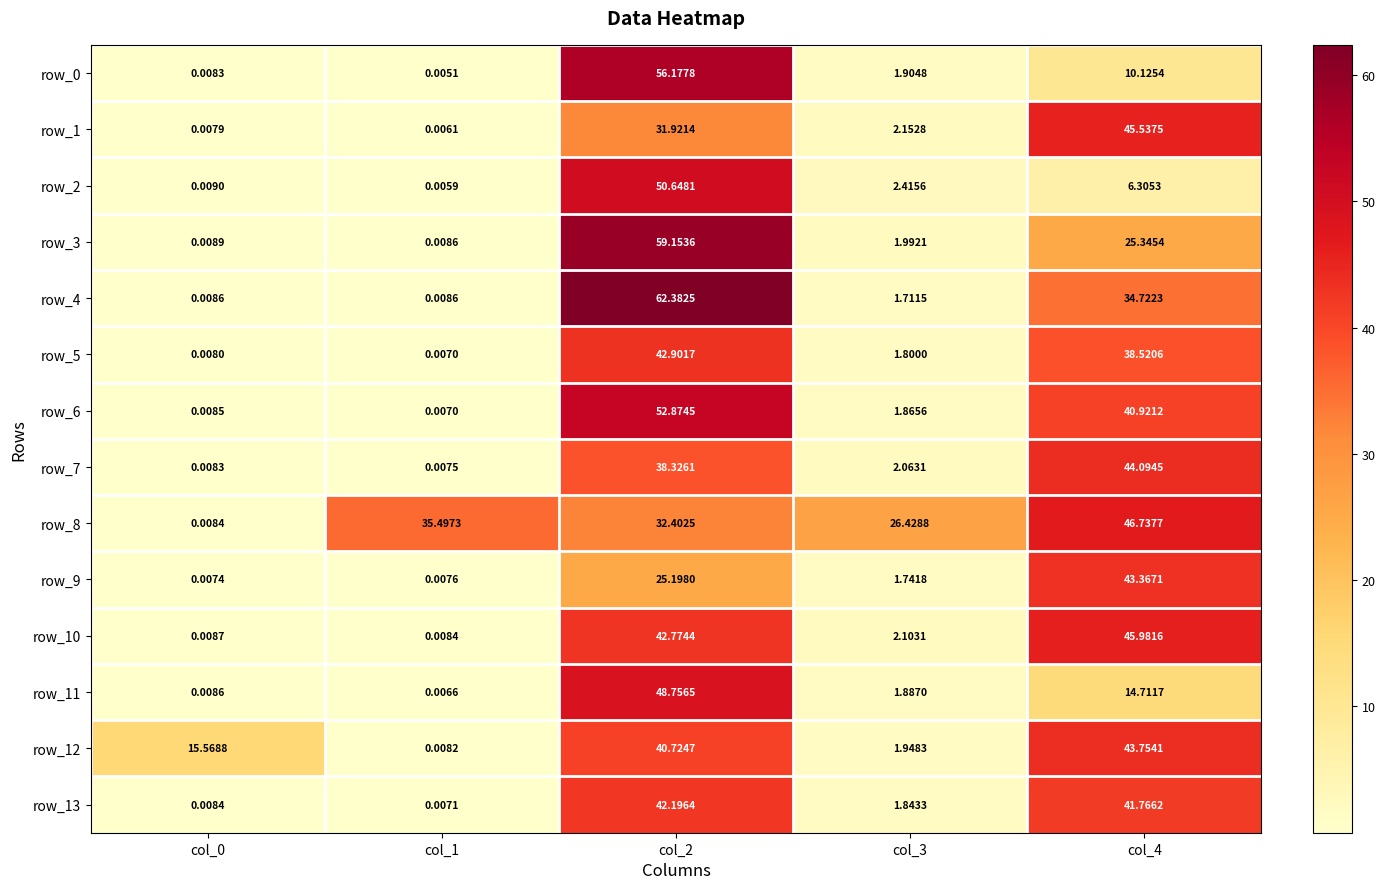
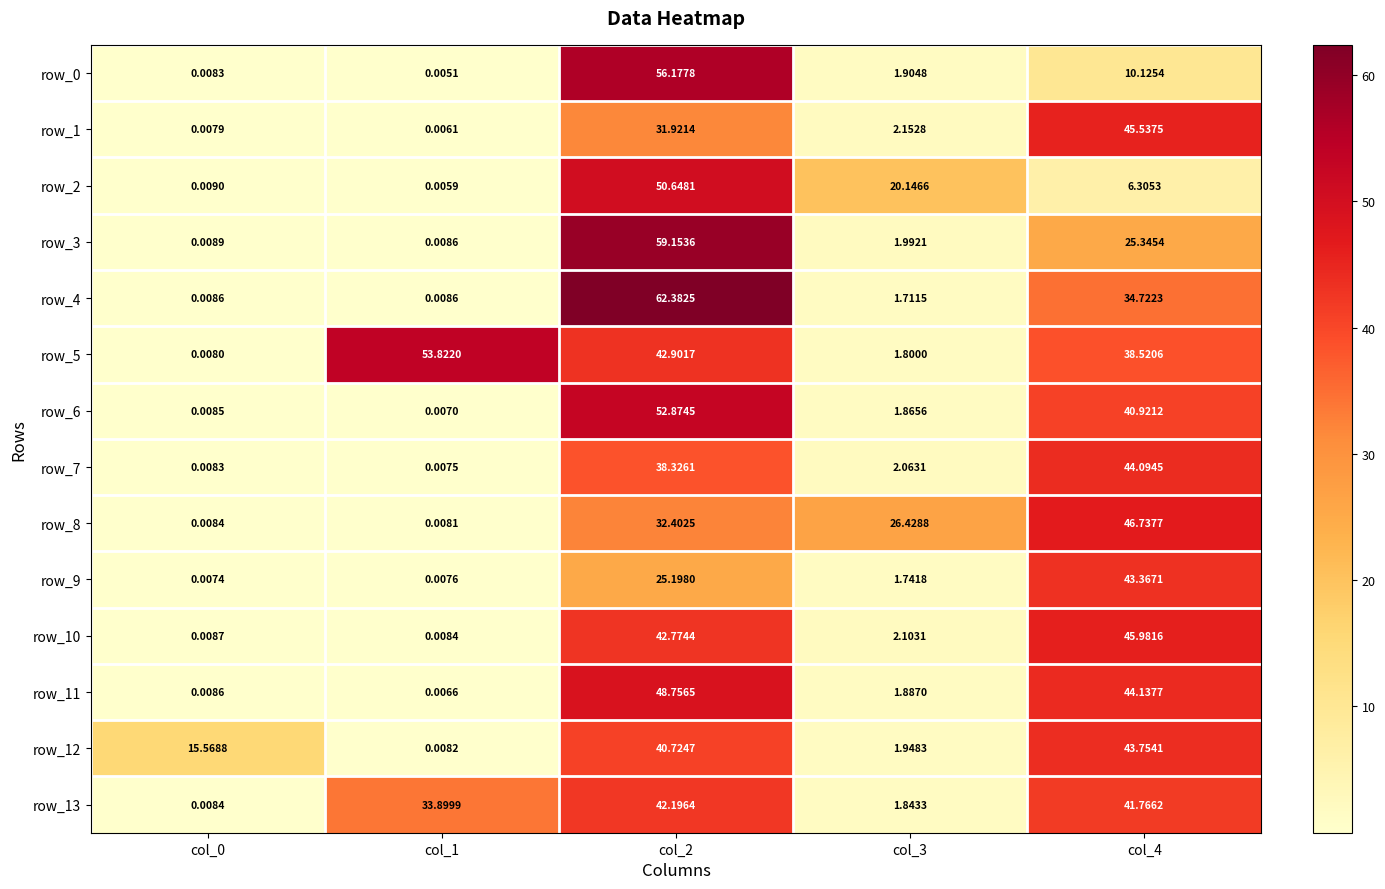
  {
    "row_0": {
      "col_0": 0.0083,
      "col_1": 0.0051,
      "col_2": 56.1778,
      "col_3": 1.9048,
      "col_4": 10.1254
    },
    "row_1": {
      "col_0": 0.0079,
      "col_1": 0.0061,
      "col_2": 31.9214,
      "col_3": 2.1528,
      "col_4": 45.5375
    },
    "row_2": {
      "col_0": 0.0090,
      "col_1": 0.0059,
      "col_2": 50.6481,
-     "col_3": 2.4156,
+     "col_3": 20.1466,
      "col_4": 6.3053
    },
    "row_3": {
      "col_0": 0.0089,
      "col_1": 0.0086,
      "col_2": 59.1536,
      "col_3": 1.9921,
      "col_4": 25.3454
    },
    "row_4": {
      "col_0": 0.0086,
      "col_1": 0.0086,
      "col_2": 62.3825,
      "col_3": 1.7115,
      "col_4": 34.7223
    },
    "row_5": {
      "col_0": 0.0080,
-     "col_1": 0.0070,
+     "col_1": 53.8220,
      "col_2": 42.9017,
      "col_3": 1.8000,
      "col_4": 38.5206
    },
    "row_6": {
      "col_0": 0.0085,
      "col_1": 0.0070,
      "col_2": 52.8745,
      "col_3": 1.8656,
      "col_4": 40.9212
    },
    "row_7": {
      "col_0": 0.0083,
      "col_1": 0.0075,
      "col_2": 38.3261,
      "col_3": 2.0631,
      "col_4": 44.0945
    },
    "row_8": {
      "col_0": 0.0084,
-     "col_1": 35.4973,
+     "col_1": 0.0081,
      "col_2": 32.4025,
      "col_3": 26.4288,
      "col_4": 46.7377
    },
    "row_9": {
      "col_0": 0.0074,
      "col_1": 0.0076,
      "col_2": 25.1980,
      "col_3": 1.7418,
      "col_4": 43.3671
    },
    "row_10": {
      "col_0": 0.0087,
      "col_1": 0.0084,
      "col_2": 42.7744,
      "col_3": 2.1031,
      "col_4": 45.9816
    },
    "row_11": {
      "col_0": 0.0086,
      "col_1": 0.0066,
      "col_2": 48.7565,
      "col_3": 1.8870,
-     "col_4": 14.7117
+     "col_4": 44.1377
    },
    "row_12": {
      "col_0": 15.5688,
      "col_1": 0.0082,
      "col_2": 40.7247,
      "col_3": 1.9483,
      "col_4": 43.7541
    },
    "row_13": {
      "col_0": 0.0084,
-     "col_1": 0.0071,
+     "col_1": 33.8999,
      "col_2": 42.1964,
      "col_3": 1.8433,
      "col_4": 41.7662
    }
  }
